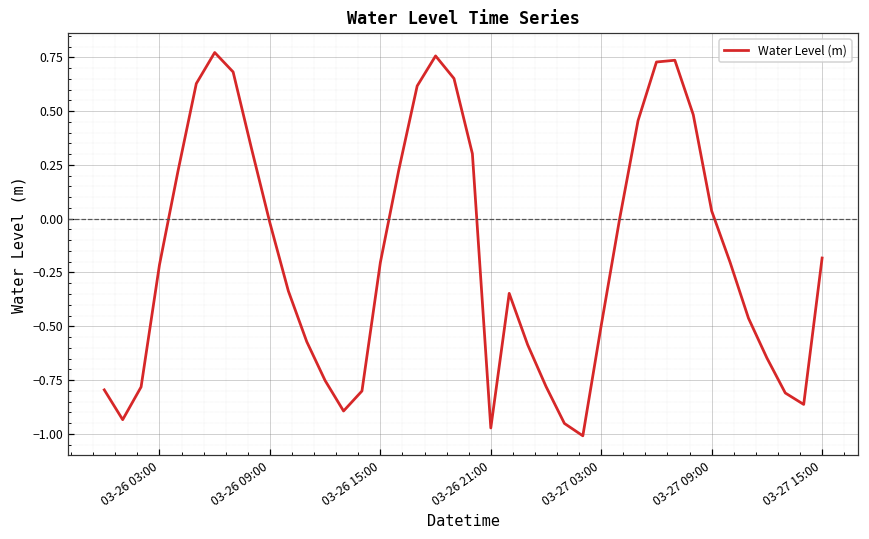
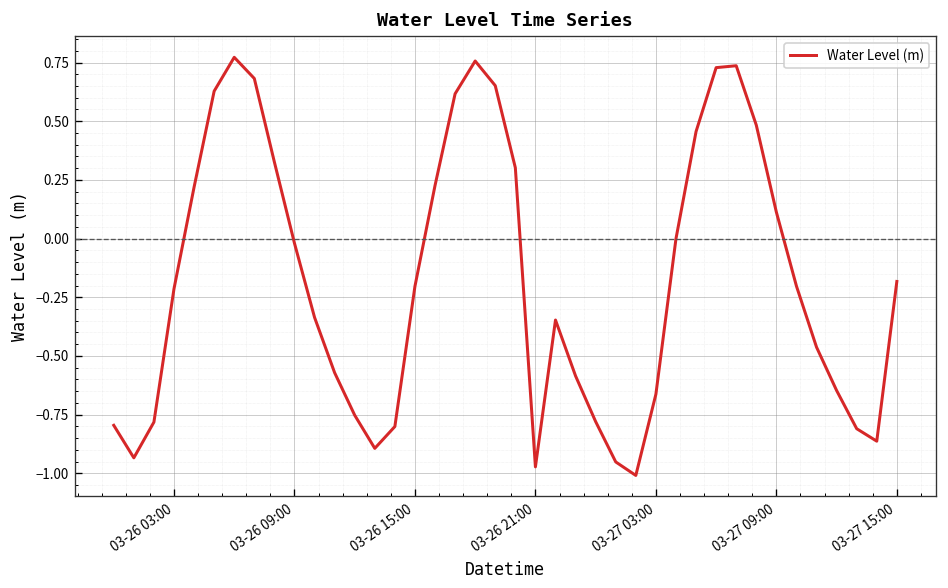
  {
    "03-26 03:00": -0.21,
    "03-26 09:00": -0.02,
    "03-26 15:00": -0.20,
    "03-26 21:00": -0.97,
-   "03-27 03:00": -0.50,
-   "03-27 09:00": 0.04,
+   "03-27 03:00": -0.66,
+   "03-27 09:00": 0.11,
    "03-27 15:00": -0.18
  }
